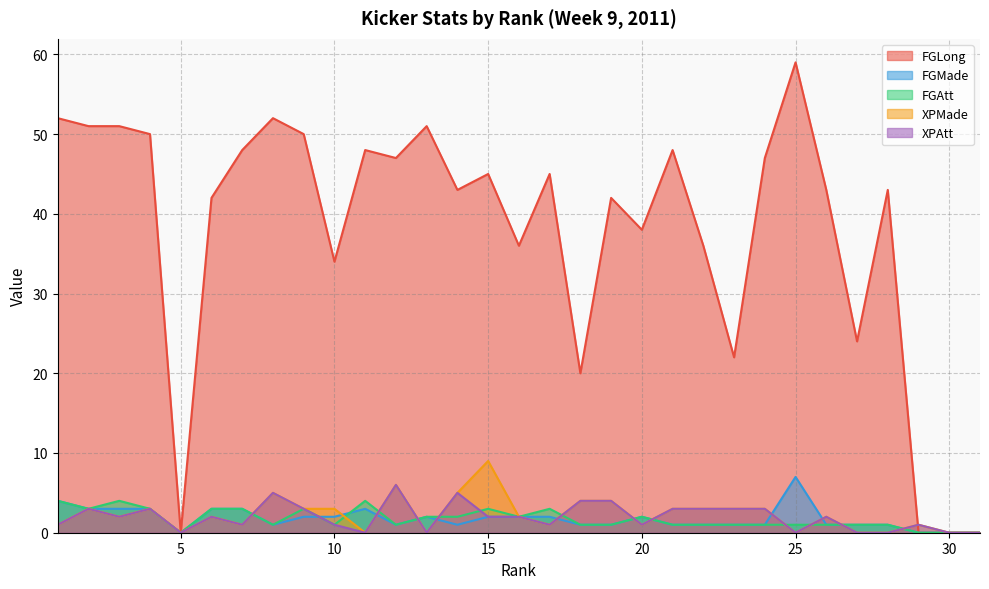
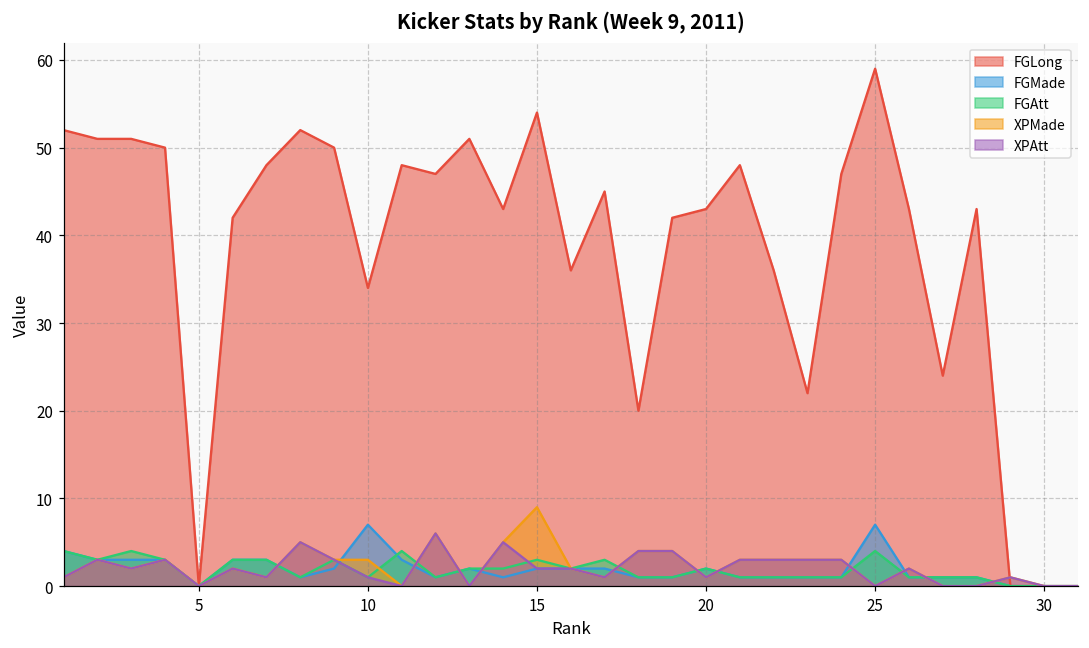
  {
    "FGLong": {
      "10": 34,
-     "15": 45,
-     "20": 38,
+     "15": 54,
+     "20": 43,
      "25": 59
    },
    "FGMade": {
-     "10": 2,
+     "10": 7,
      "25": 7
    },
    "FGAtt": {
      "15": 3,
-     "25": 1
+     "25": 4
    },
    "XPMade": {
      "10": 3,
      "15": 9
    }
  }
